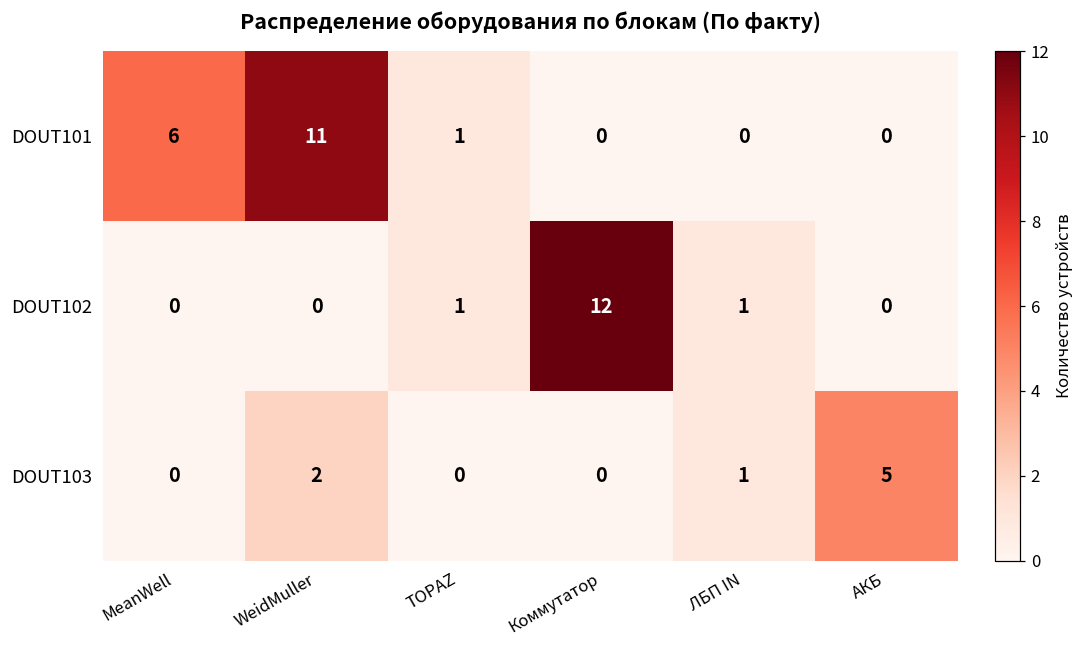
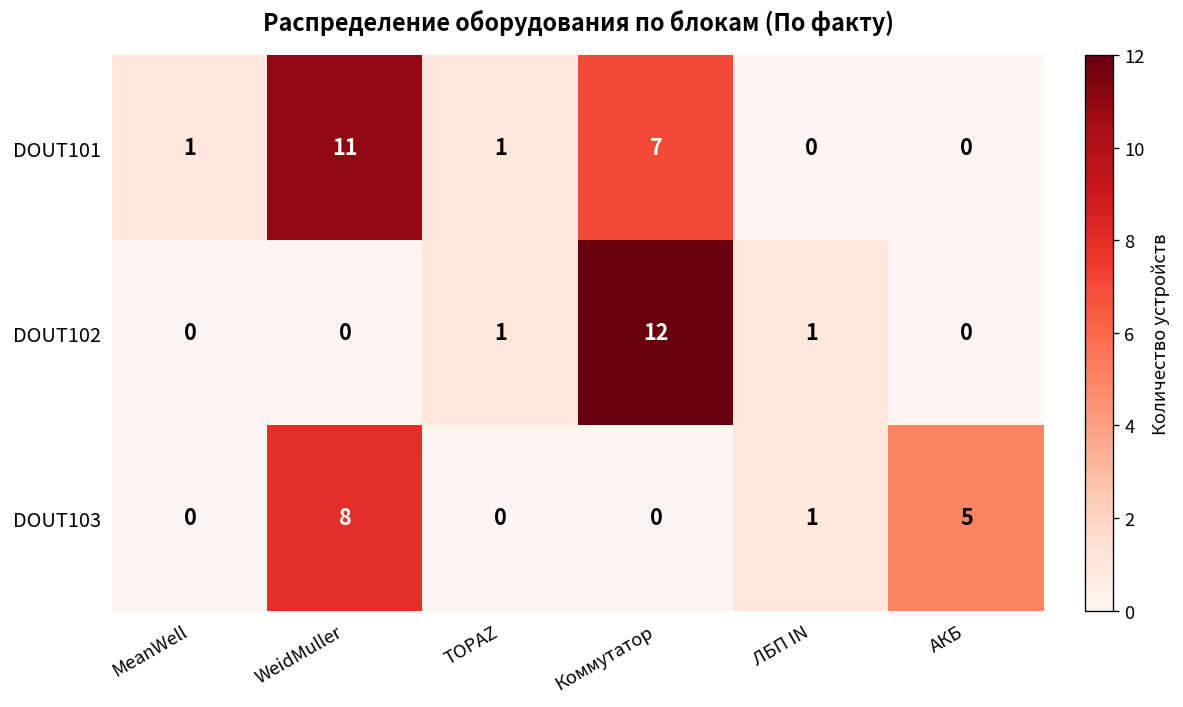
  {
    "DOUT101": {
-     "MeanWell": 6,
+     "MeanWell": 1,
      "WeidMuller": 11,
      "TOPAZ": 1,
-     "Коммутатор": 0,
+     "Коммутатор": 7,
      "ЛБП IN": 0,
      "АКБ": 0
    },
    "DOUT102": {
      "MeanWell": 0,
      "WeidMuller": 0,
      "TOPAZ": 1,
      "Коммутатор": 12,
      "ЛБП IN": 1,
      "АКБ": 0
    },
    "DOUT103": {
      "MeanWell": 0,
-     "WeidMuller": 2,
+     "WeidMuller": 8,
      "TOPAZ": 0,
      "Коммутатор": 0,
      "ЛБП IN": 1,
      "АКБ": 5
    }
  }
